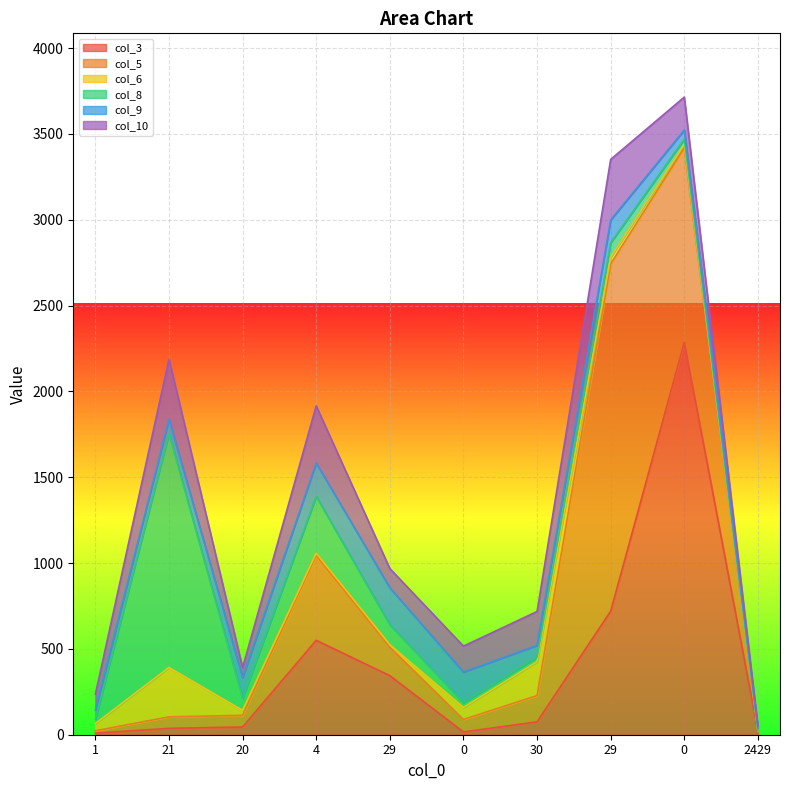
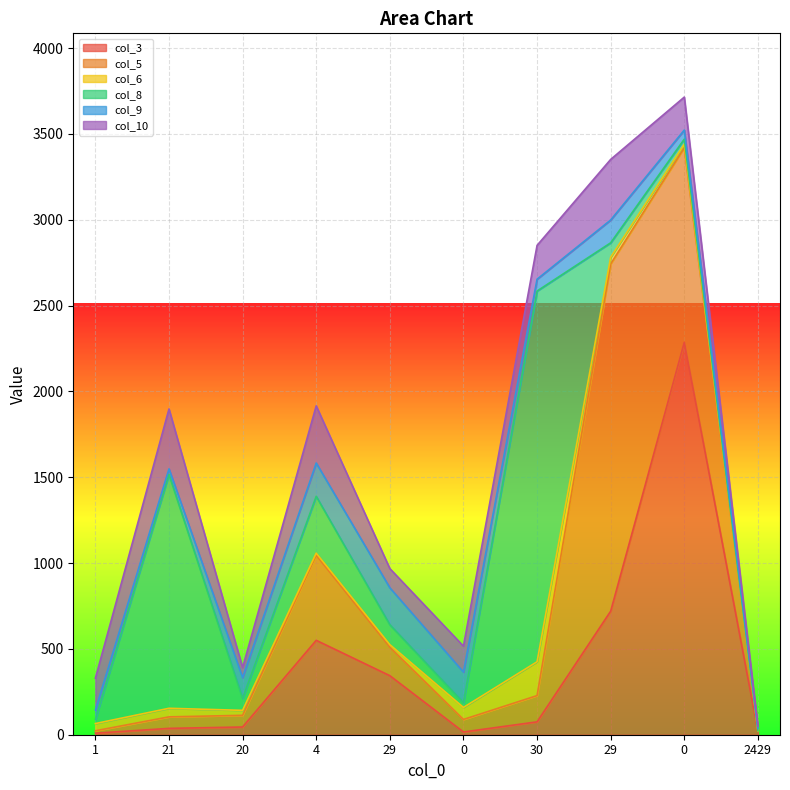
  {
    "col_6": {
      "1": 40,
-     "21": 290,
+     "21": 50,
      "20": 30,
      "30": 200
    },
    "col_8": {
      "1": 30,
      "21": 1360,
      "20": 70,
      "4": 330,
-     "30": 30
+     "30": 2160
    },
    "col_9": {
      "1": 50,
-     "21": 90,
+     "21": 30,
      "20": 120,
      "4": 190,
      "30": 70
    },
    "col_10": {
-     "1": 90,
+     "1": 190,
      "21": 350,
      "20": 60,
      "4": 330,
      "30": 200
    }
  }
